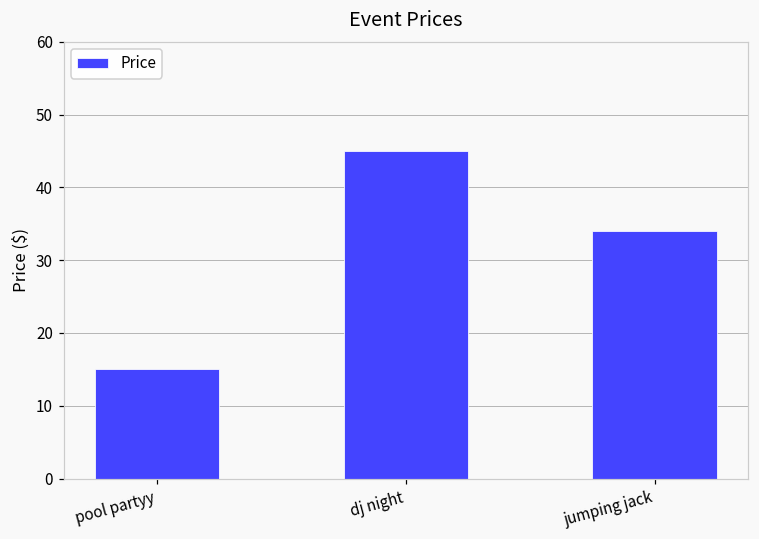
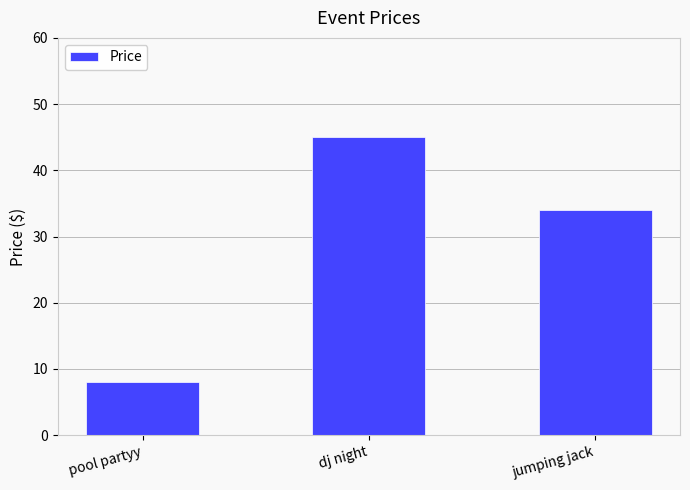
  {
-   "pool partyy": 15,
+   "pool partyy": 8,
    "dj night": 45,
    "jumping jack": 34
  }
